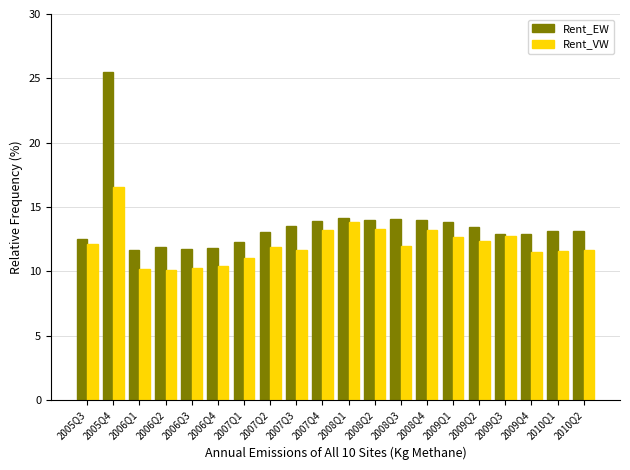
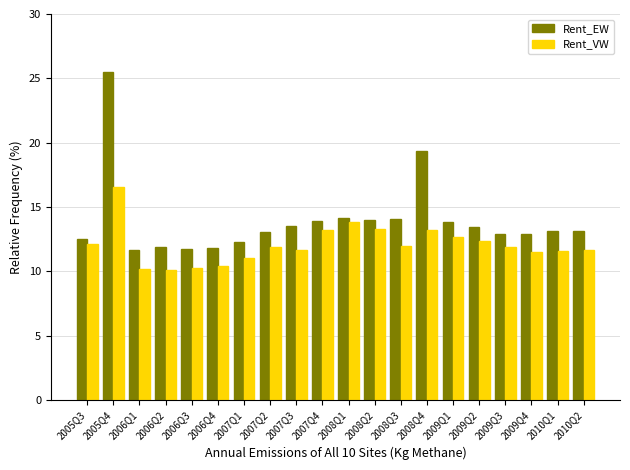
  {
    "Rent_EW": {
      "2005Q3": 12.5,
      "2005Q4": 25.5,
      "2006Q1": 11.7,
      "2006Q2": 11.9,
      "2006Q3": 11.8,
      "2006Q4": 11.8,
      "2007Q1": 12.3,
      "2007Q2": 13.1,
      "2007Q3": 13.5,
      "2007Q4": 13.9,
      "2008Q1": 14.1,
      "2008Q2": 14.0,
      "2008Q3": 14.1,
-     "2008Q4": 14.0,
+     "2008Q4": 19.3,
      "2009Q1": 13.8,
      "2009Q2": 13.4,
      "2009Q3": 12.9,
      "2009Q4": 12.9,
      "2010Q1": 13.1,
      "2010Q2": 13.1
    },
    "Rent_VW": {
      "2005Q3": 12.1,
      "2005Q4": 16.6,
      "2006Q1": 10.2,
      "2006Q2": 10.1,
      "2006Q3": 10.3,
      "2006Q4": 10.4,
      "2007Q1": 11.0,
      "2007Q2": 11.9,
      "2007Q3": 11.7,
      "2007Q4": 13.2,
      "2008Q1": 13.8,
      "2008Q2": 13.3,
      "2008Q3": 11.9,
      "2008Q4": 13.2,
      "2009Q1": 12.7,
      "2009Q2": 12.4,
-     "2009Q3": 12.7,
+     "2009Q3": 11.9,
      "2009Q4": 11.5,
      "2010Q1": 11.6,
      "2010Q2": 11.6
    }
  }
